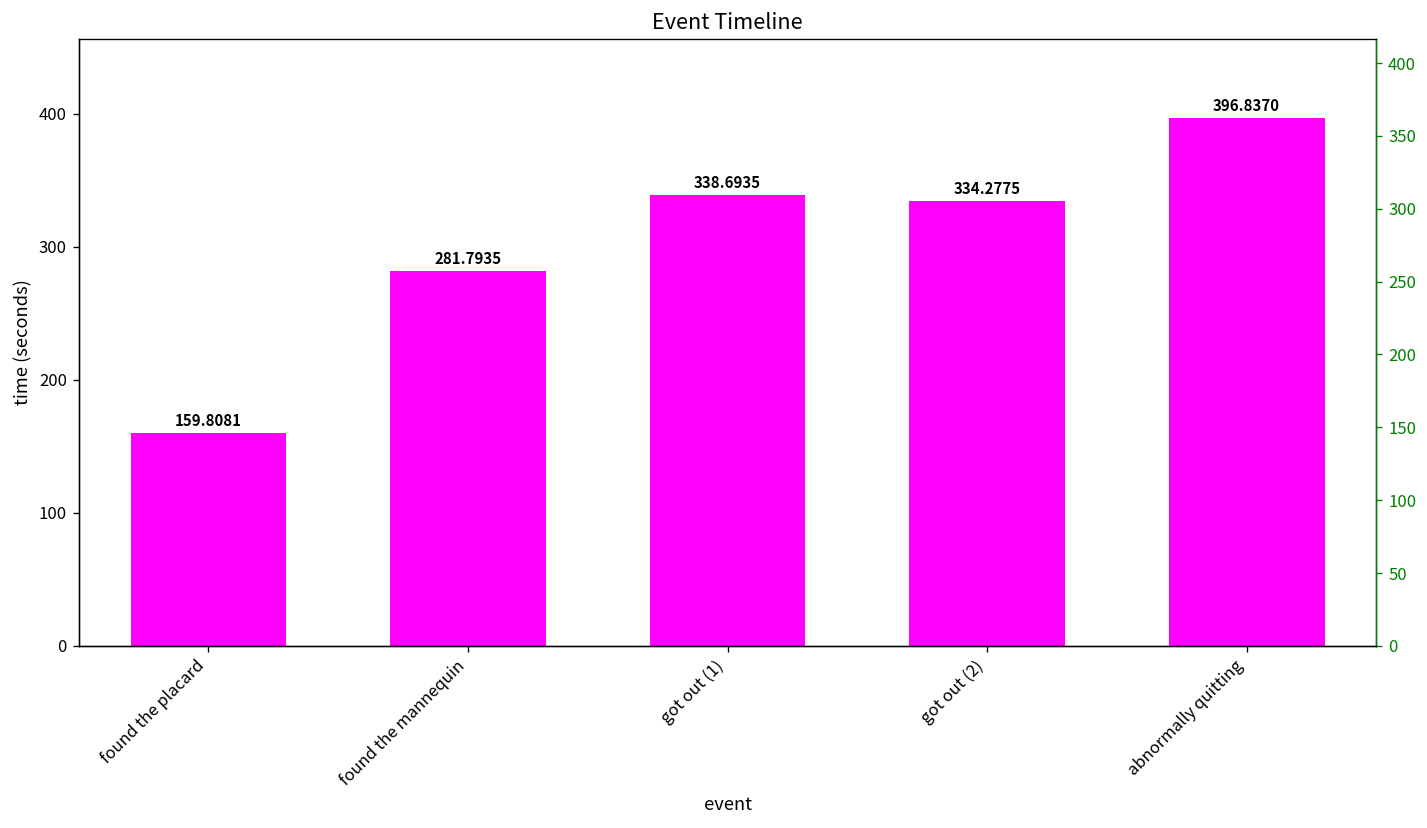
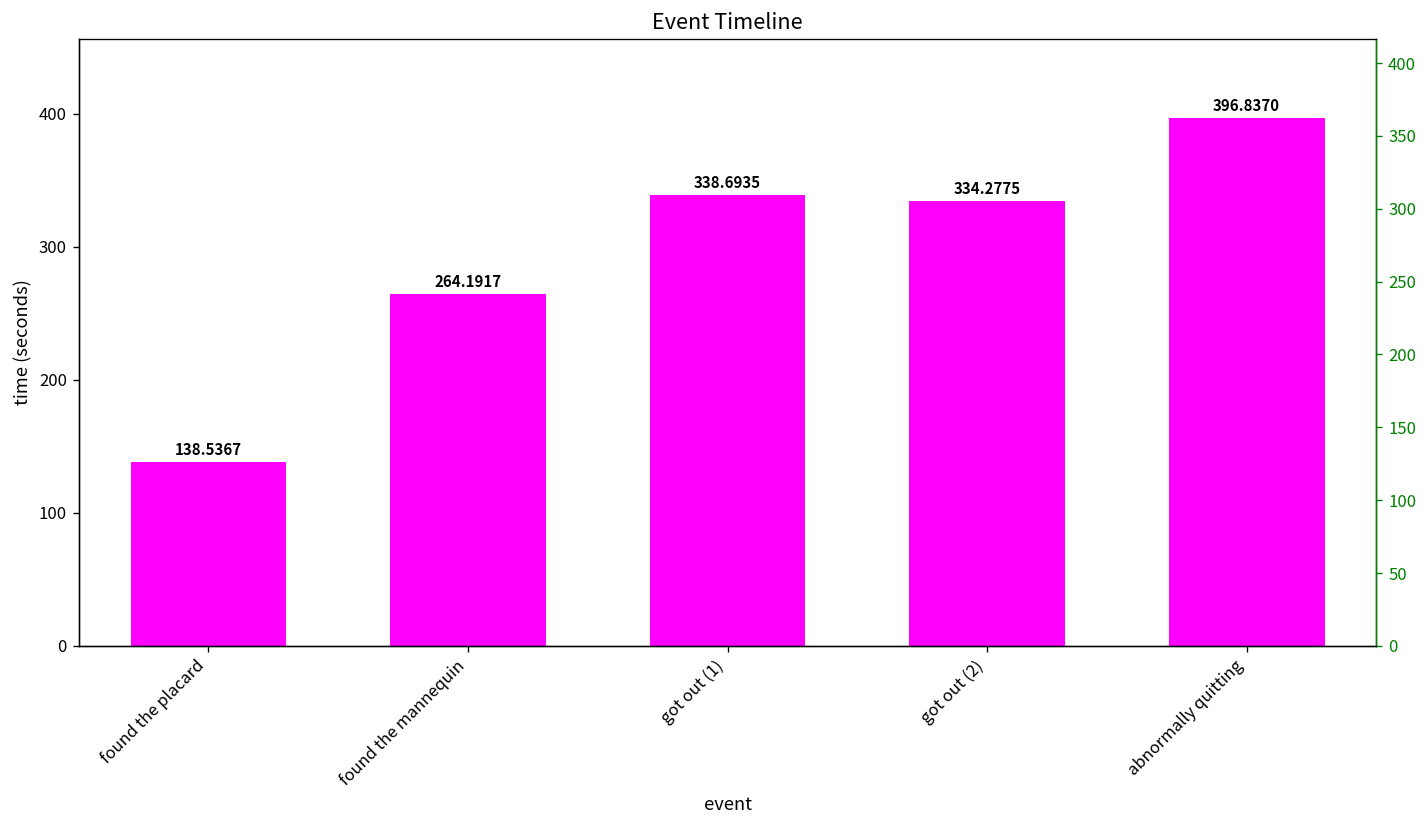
  {
-   "found the placard": 159.8081,
-   "found the mannequin": 281.7935,
+   "found the placard": 138.5367,
+   "found the mannequin": 264.1917,
    "got out (1)": 338.6935,
    "got out (2)": 334.2775,
    "abnormally quitting": 396.8370
  }
